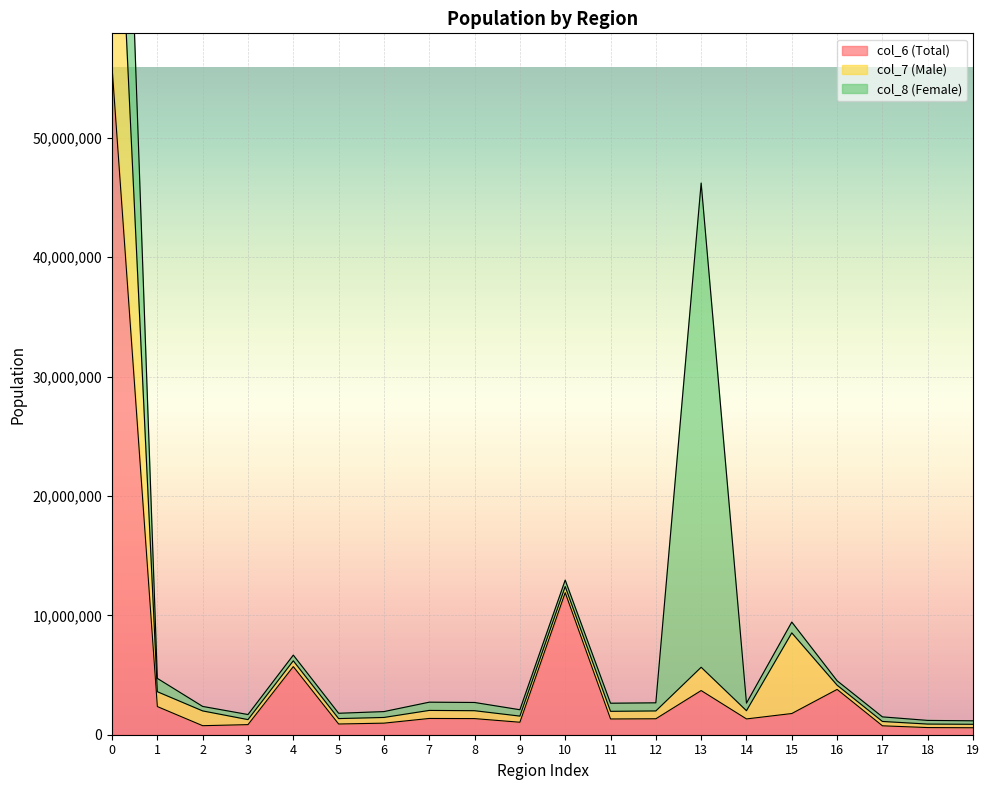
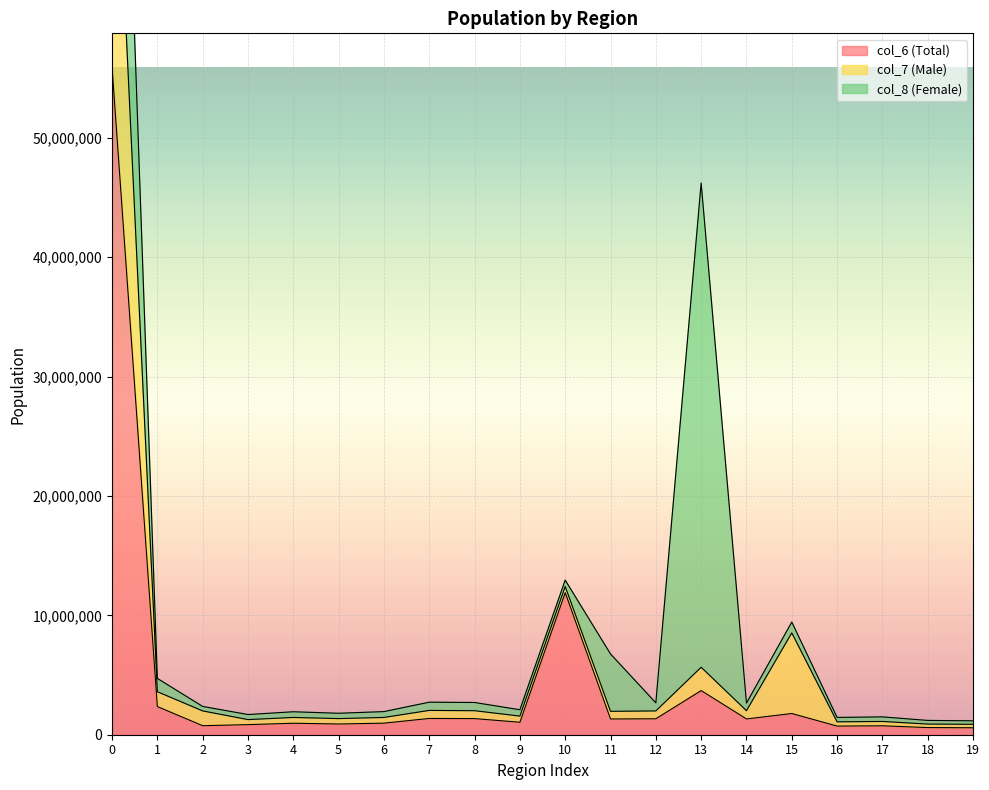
  {
    "col_6 (Total)": {
      "0": "56,000,000",
      "1": "2,400,000",
      "2": "800,000",
      "3": "800,000",
-     "4": "5,700,000",
+     "4": "1,000,000",
      "5": "900,000",
      "6": "1,000,000",
      "7": "1,400,000",
      "8": "1,400,000",
      "9": "1,000,000",
      "10": "11,900,000",
      "11": "1,300,000",
      "12": "1,300,000",
      "13": "3,700,000",
      "14": "1,300,000",
      "15": "1,800,000",
-     "16": "3,800,000",
+     "16": "700,000",
      "17": "700,000",
      "18": "600,000",
      "19": "600,000"
    },
    "col_7 (Male)": {
      "1": "1,200,000",
      "2": "1,200,000",
      "3": "400,000",
      "4": "500,000",
      "5": "500,000",
      "6": "500,000",
      "7": "700,000",
      "8": "700,000",
      "9": "500,000",
      "10": "500,000",
      "11": "600,000",
      "12": "700,000",
      "13": "2,000,000",
      "14": "700,000",
      "15": "6,800,000",
      "16": "400,000",
      "17": "400,000",
      "18": "300,000",
      "19": "300,000"
    },
    "col_8 (Female)": {
      "1": "1,100,000",
      "2": "400,000",
      "3": "400,000",
      "4": "500,000",
      "5": "400,000",
      "6": "500,000",
      "7": "700,000",
      "8": "700,000",
      "9": "500,000",
      "10": "500,000",
-     "11": "700,000",
+     "11": "4,800,000",
      "12": "700,000",
      "13": "40,600,000",
      "14": "600,000",
      "15": "900,000",
      "16": "400,000",
      "17": "400,000",
      "18": "300,000",
      "19": "300,000"
    }
  }
